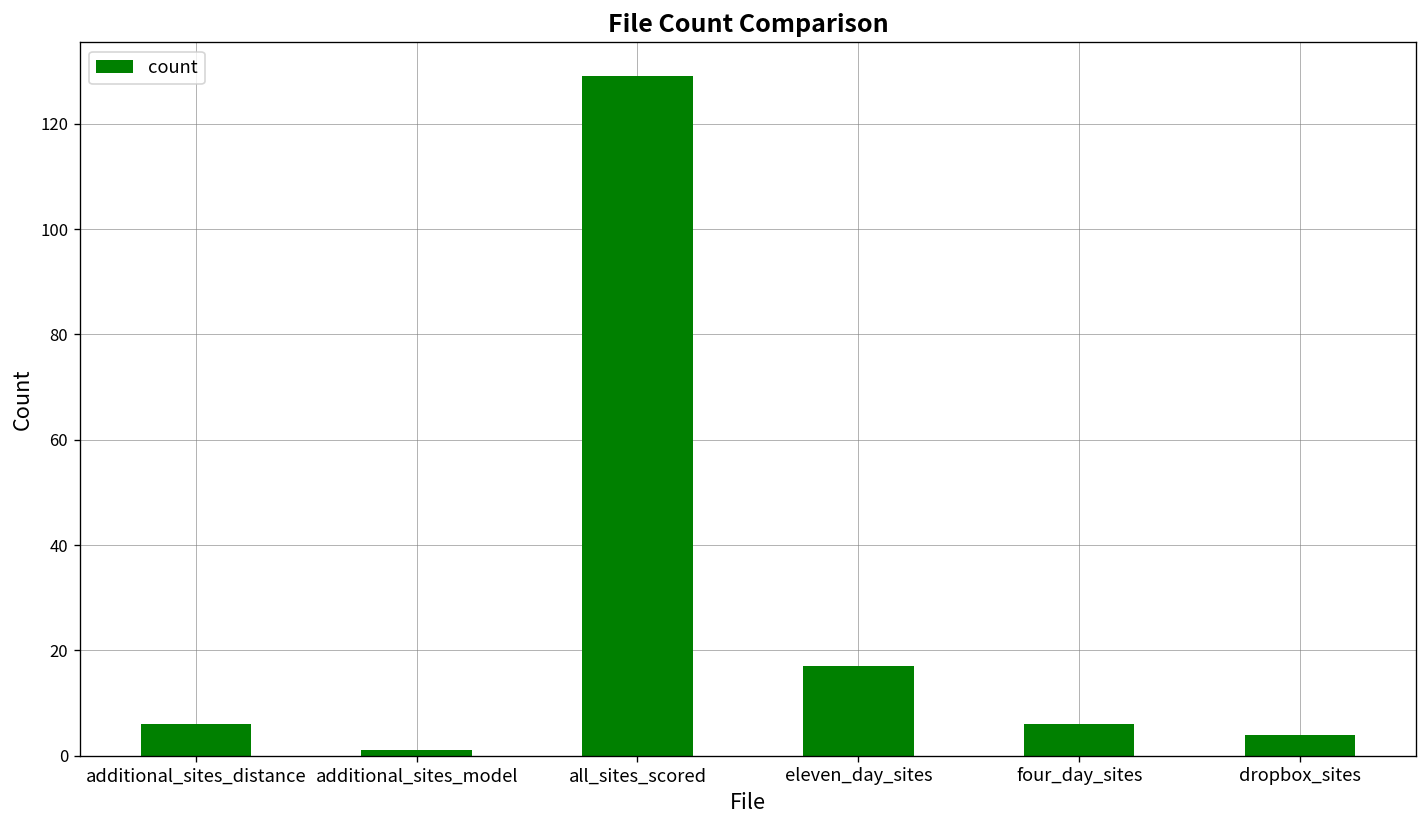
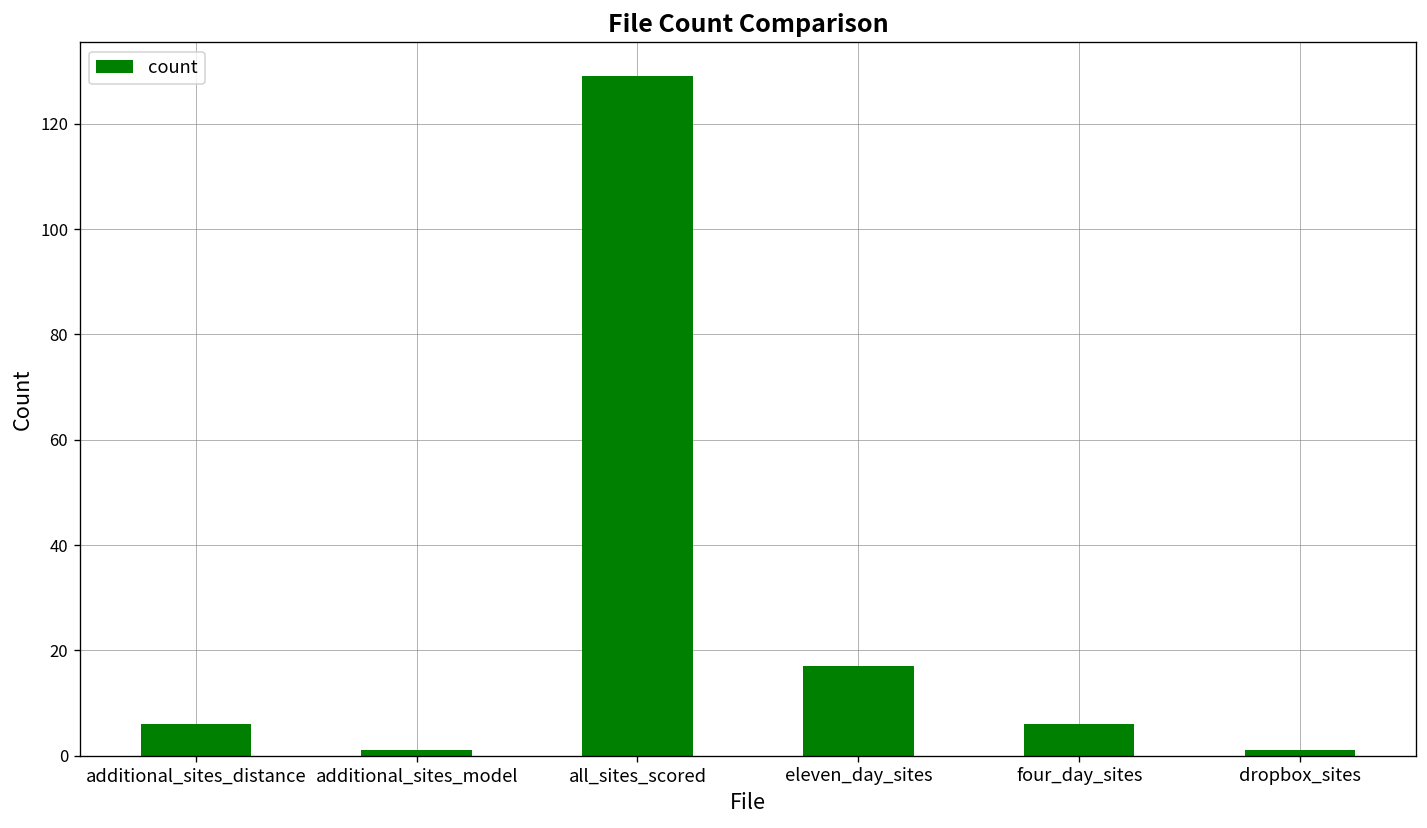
  {
    "additional_sites_distance": 6,
    "additional_sites_model": 1,
    "all_sites_scored": 129,
    "eleven_day_sites": 17,
    "four_day_sites": 6,
-   "dropbox_sites": 4
+   "dropbox_sites": 1
  }
